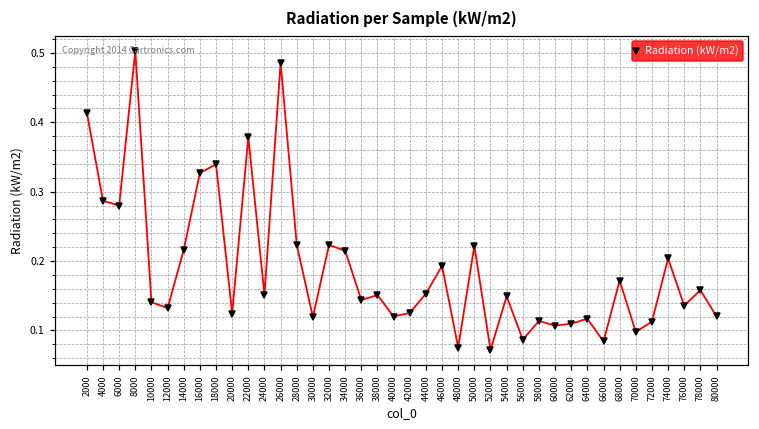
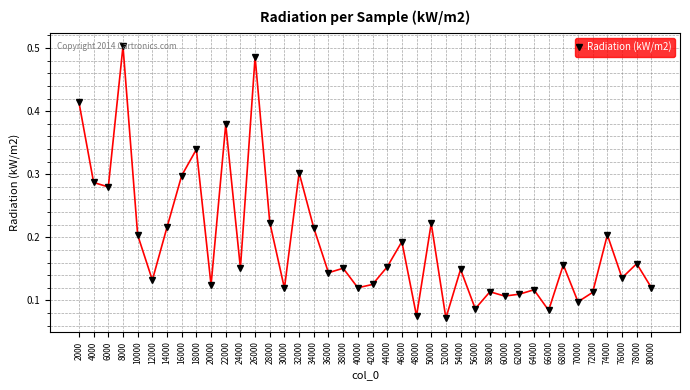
  {
    "2000": 0.41,
    "4000": 0.29,
    "6000": 0.28,
-   "10000": 0.14,
+   "10000": 0.20,
    "12000": 0.13,
    "14000": 0.22,
-   "16000": 0.33,
+   "16000": 0.30,
    "18000": 0.34,
    "20000": 0.12,
    "22000": 0.38,
    "24000": 0.15,
    "26000": 0.49,
    "28000": 0.22,
    "30000": 0.12,
-   "32000": 0.22,
+   "32000": 0.30,
    "34000": 0.21,
    "36000": 0.14,
    "38000": 0.15,
    "40000": 0.12,
    "42000": 0.13,
    "44000": 0.15,
    "46000": 0.19,
    "48000": 0.08,
    "50000": 0.22,
    "52000": 0.07,
    "54000": 0.15,
    "56000": 0.09,
    "58000": 0.11,
    "60000": 0.11,
    "62000": 0.11,
    "64000": 0.12,
    "66000": 0.08,
-   "68000": 0.17,
+   "68000": 0.16,
    "70000": 0.10,
    "72000": 0.11,
    "74000": 0.20,
    "76000": 0.14,
    "78000": 0.16,
    "80000": 0.12
  }
